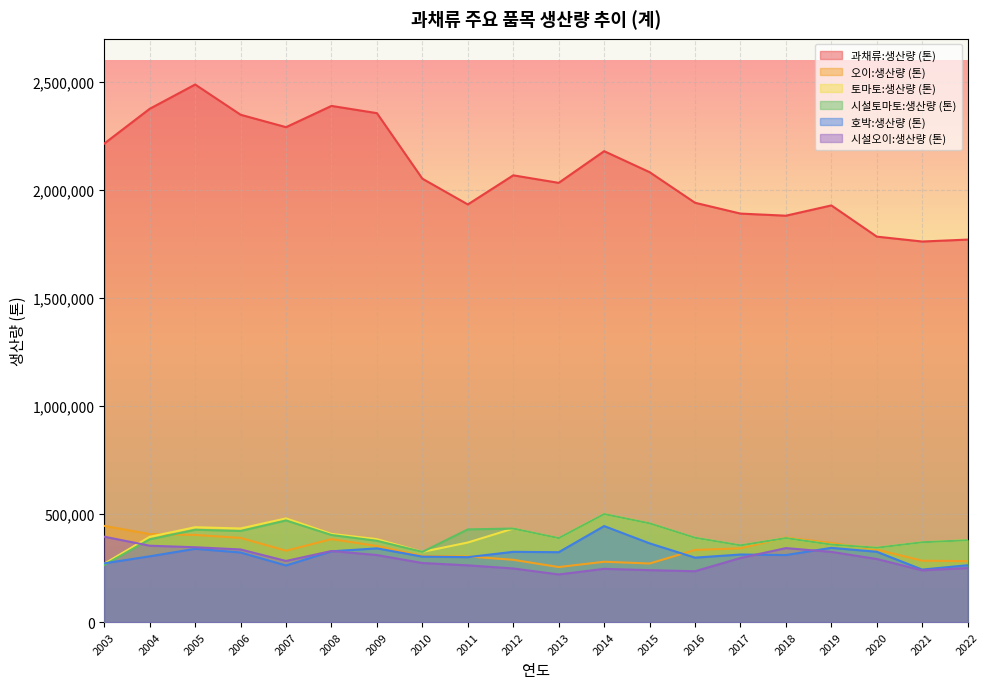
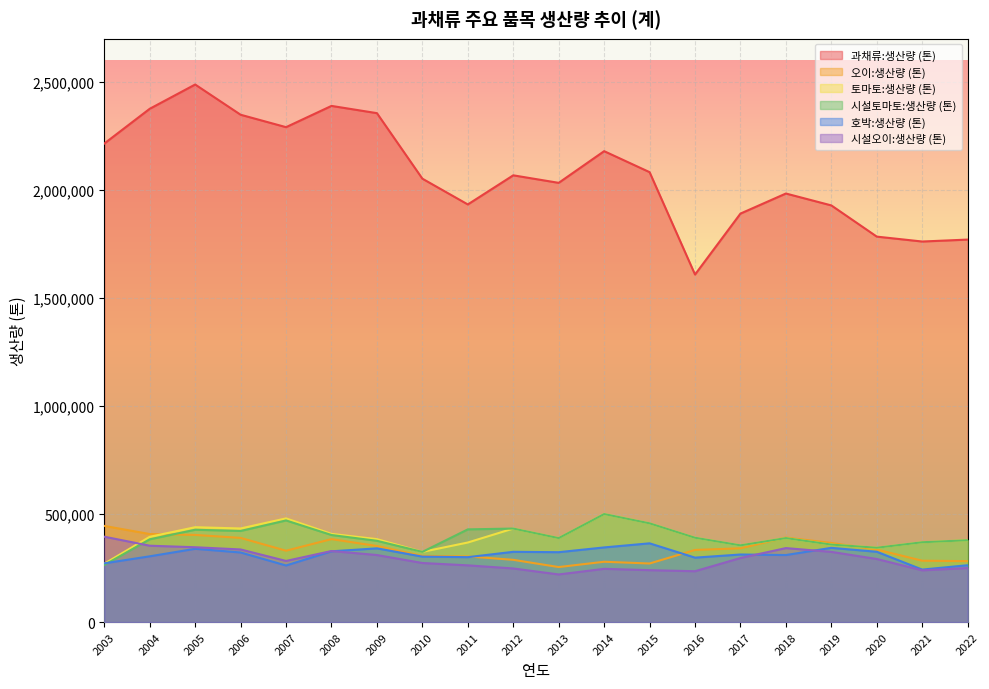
  {
    "과채류:생산량 (톤)": {
      "2003": "2,210,000",
      "2004": "2,380,000",
      "2005": "2,490,000",
      "2006": "2,350,000",
      "2007": "2,290,000",
      "2008": "2,390,000",
      "2009": "2,360,000",
      "2010": "2,050,000",
      "2011": "1,930,000",
      "2012": "2,070,000",
      "2013": "2,030,000",
      "2014": "2,180,000",
      "2015": "2,080,000",
-     "2016": "1,940,000",
+     "2016": "1,610,000",
      "2017": "1,890,000",
-     "2018": "1,880,000",
+     "2018": "1,980,000",
      "2019": "1,930,000",
      "2020": "1,780,000",
      "2021": "1,760,000",
      "2022": "1,770,000"
    },
    "시설토마토:생산량 (톤)": {
      "2005": "430,000",
      "2011": "430,000"
    },
    "호박:생산량 (톤)": {
      "2004": "300,000",
      "2006": "320,000",
      "2007": "260,000",
      "2012": "330,000",
      "2013": "320,000",
-     "2014": "440,000",
+     "2014": "350,000",
      "2015": "360,000",
      "2016": "300,000",
      "2017": "310,000",
      "2018": "310,000",
      "2019": "340,000",
      "2022": "260,000"
    },
    "시설오이:생산량 (톤)": {
      "2003": "400,000",
      "2004": "350,000",
      "2006": "340,000",
      "2007": "280,000",
      "2009": "310,000",
      "2010": "270,000",
      "2011": "260,000",
      "2012": "250,000",
      "2013": "220,000",
      "2014": "250,000",
      "2015": "240,000",
      "2016": "240,000",
      "2017": "300,000",
      "2018": "340,000",
      "2019": "320,000",
      "2020": "290,000",
      "2022": "250,000"
    }
  }
